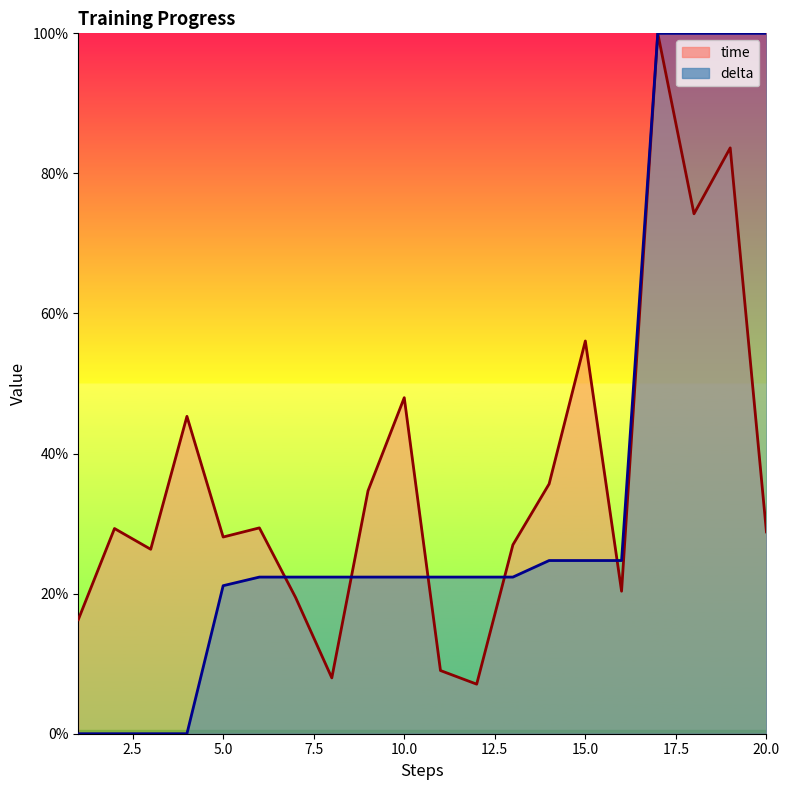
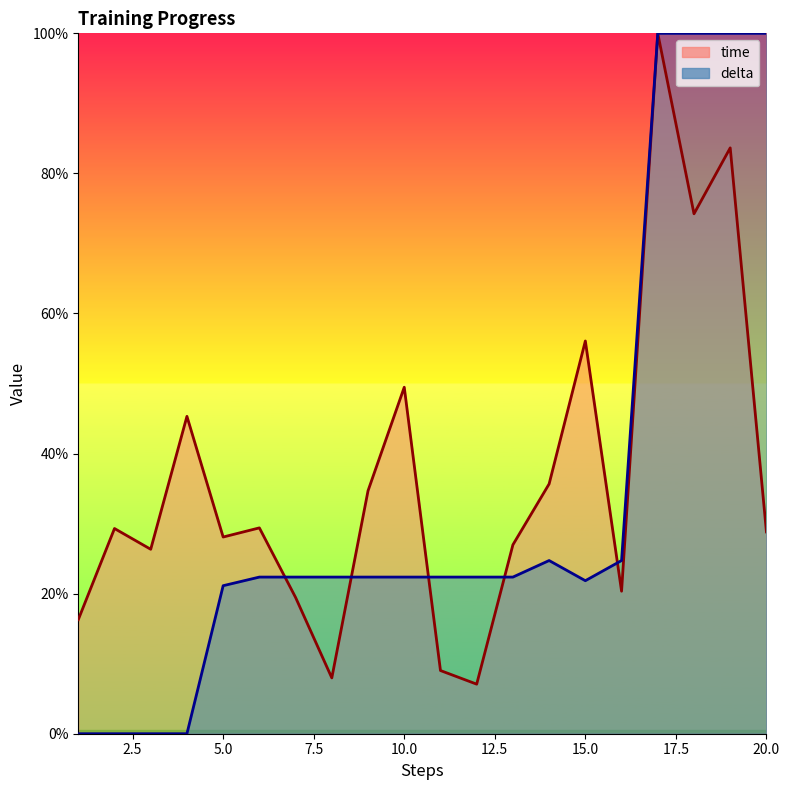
  {
    "time": {
      "5.0": "28%",
-     "10.0": "48%",
+     "10.0": "49%",
      "15.0": "56%",
      "20.0": "29%"
    },
    "delta": {
      "5.0": "21%",
      "10.0": "22%",
-     "15.0": "25%",
+     "15.0": "22%",
      "20.0": "100%"
    }
  }
